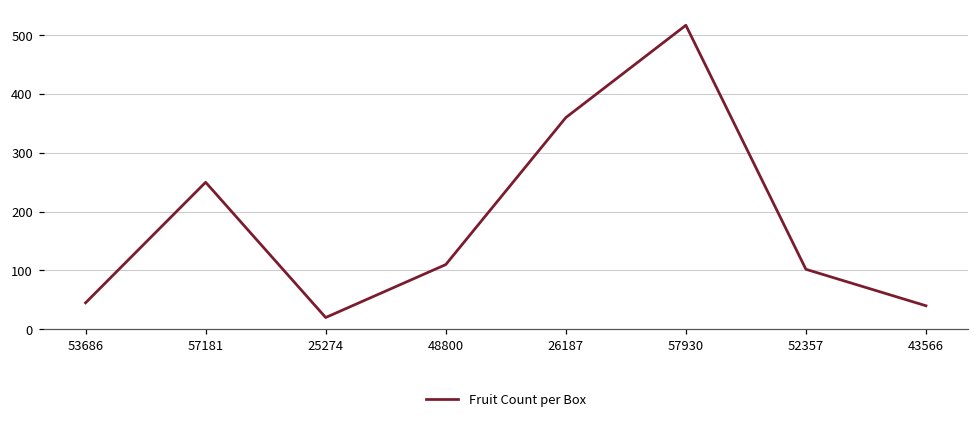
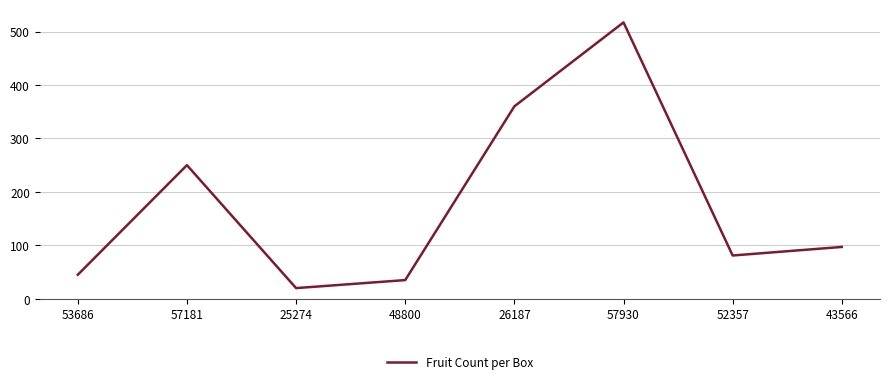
  {
    "53686": 50,
    "57181": 250,
    "25274": 20,
-   "48800": 110,
+   "48800": 40,
    "26187": 360,
    "57930": 520,
-   "52357": 100,
-   "43566": 40
+   "52357": 80,
+   "43566": 100
  }
